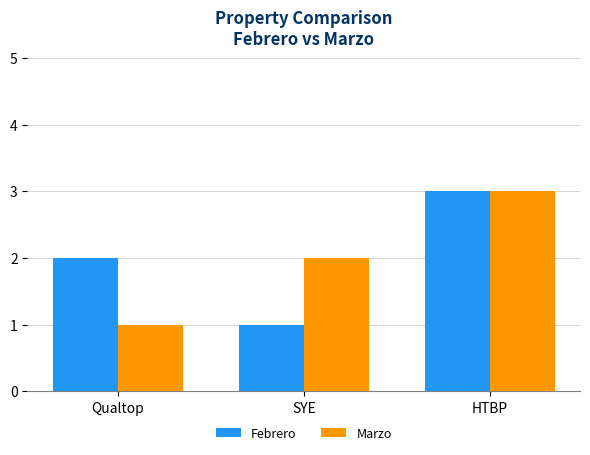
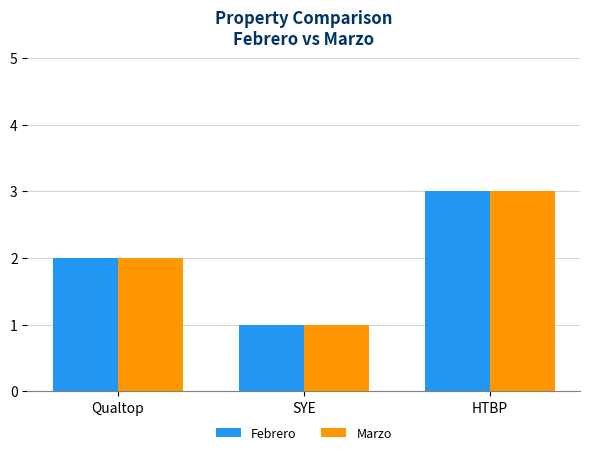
  {
    "Febrero": {
      "Qualtop": 2,
      "SYE": 1,
      "HTBP": 3
    },
    "Marzo": {
-     "Qualtop": 1,
-     "SYE": 2,
+     "Qualtop": 2,
+     "SYE": 1,
      "HTBP": 3
    }
  }
